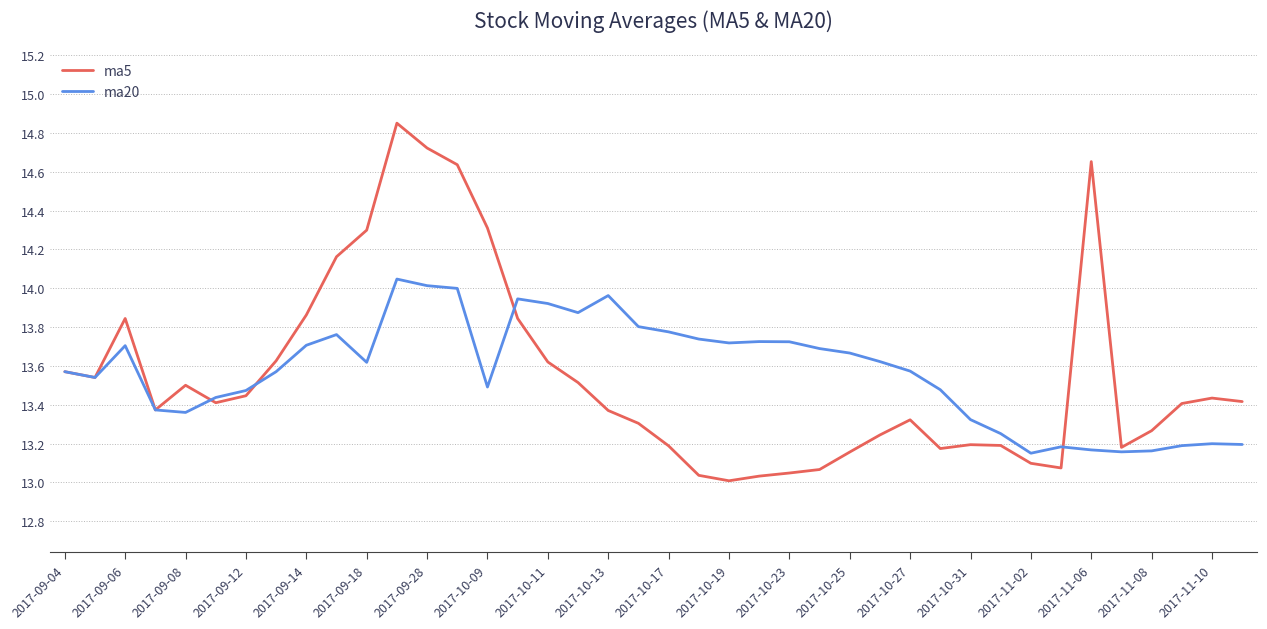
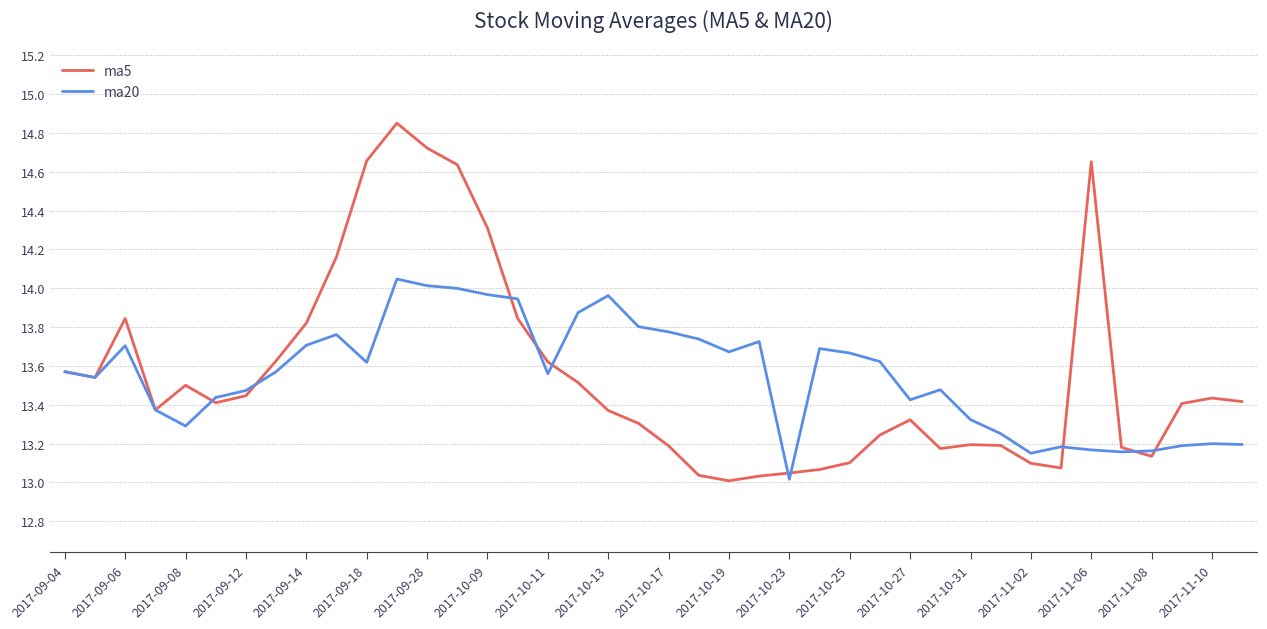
  {
    "ma5": {
      "2017-09-06": 13.84,
      "2017-09-08": 13.50,
      "2017-09-12": 13.45,
-     "2017-09-14": 13.86,
-     "2017-09-18": 14.30,
+     "2017-09-14": 13.82,
+     "2017-09-18": 14.66,
      "2017-09-28": 14.72,
      "2017-10-09": 14.31,
      "2017-10-11": 13.62,
      "2017-10-13": 13.37,
      "2017-10-17": 13.19,
      "2017-10-19": 13.01,
      "2017-10-23": 13.05,
-     "2017-10-25": 13.16,
+     "2017-10-25": 13.10,
      "2017-10-27": 13.32,
      "2017-10-31": 13.19,
      "2017-11-02": 13.10,
      "2017-11-06": 14.65,
-     "2017-11-08": 13.27,
+     "2017-11-08": 13.13,
      "2017-11-10": 13.43
    },
    "ma20": {
      "2017-09-06": 13.70,
-     "2017-09-08": 13.36,
+     "2017-09-08": 13.29,
      "2017-09-12": 13.47,
      "2017-09-14": 13.71,
      "2017-09-18": 13.62,
      "2017-09-28": 14.01,
-     "2017-10-09": 13.49,
-     "2017-10-11": 13.92,
+     "2017-10-09": 13.97,
+     "2017-10-11": 13.56,
      "2017-10-13": 13.96,
      "2017-10-17": 13.78,
-     "2017-10-19": 13.72,
-     "2017-10-23": 13.72,
+     "2017-10-19": 13.67,
+     "2017-10-23": 13.02,
      "2017-10-25": 13.67,
-     "2017-10-27": 13.57,
+     "2017-10-27": 13.43,
      "2017-10-31": 13.32,
      "2017-11-02": 13.15,
      "2017-11-06": 13.17,
      "2017-11-08": 13.16,
      "2017-11-10": 13.20
    }
  }
